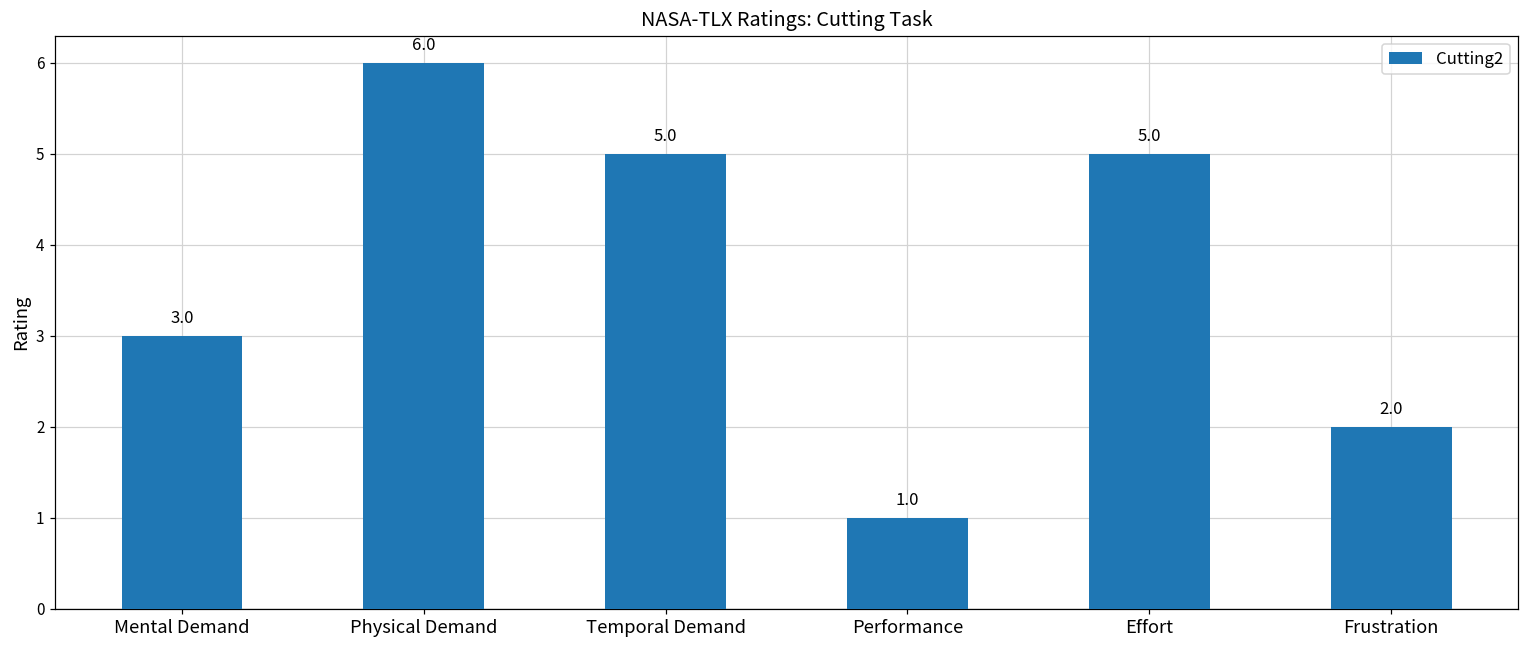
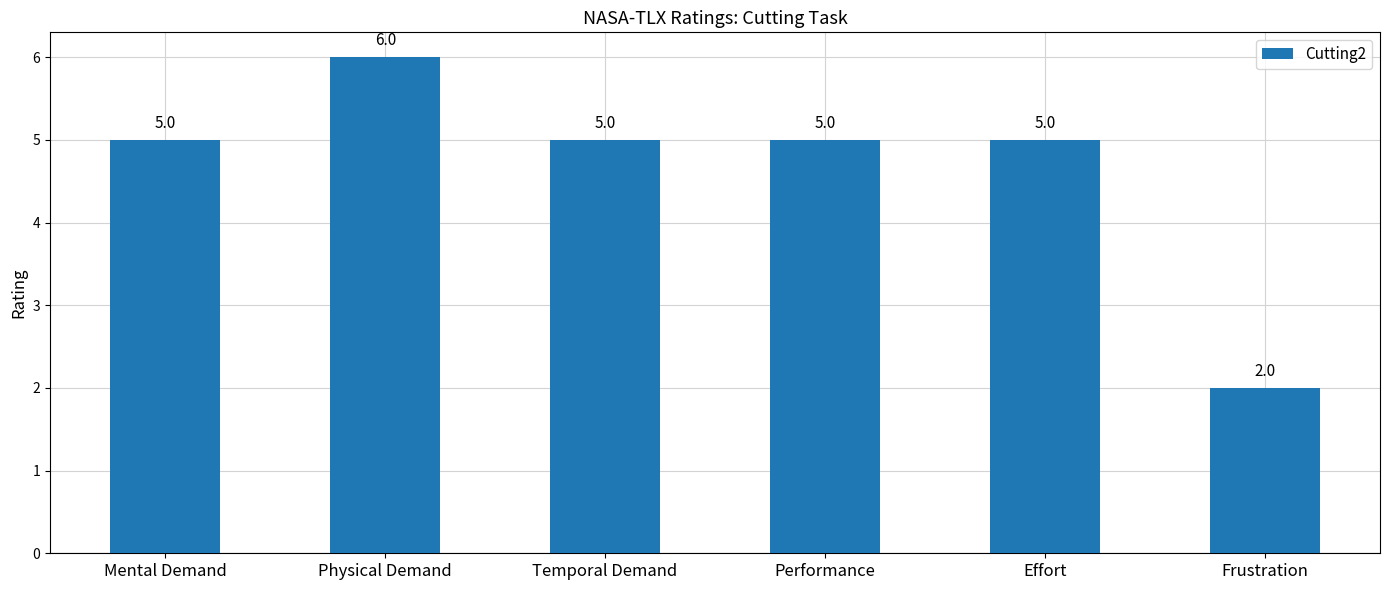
  {
-   "Mental Demand": 3.0,
+   "Mental Demand": 5.0,
    "Physical Demand": 6.0,
    "Temporal Demand": 5.0,
-   "Performance": 1.0,
+   "Performance": 5.0,
    "Effort": 5.0,
    "Frustration": 2.0
  }
